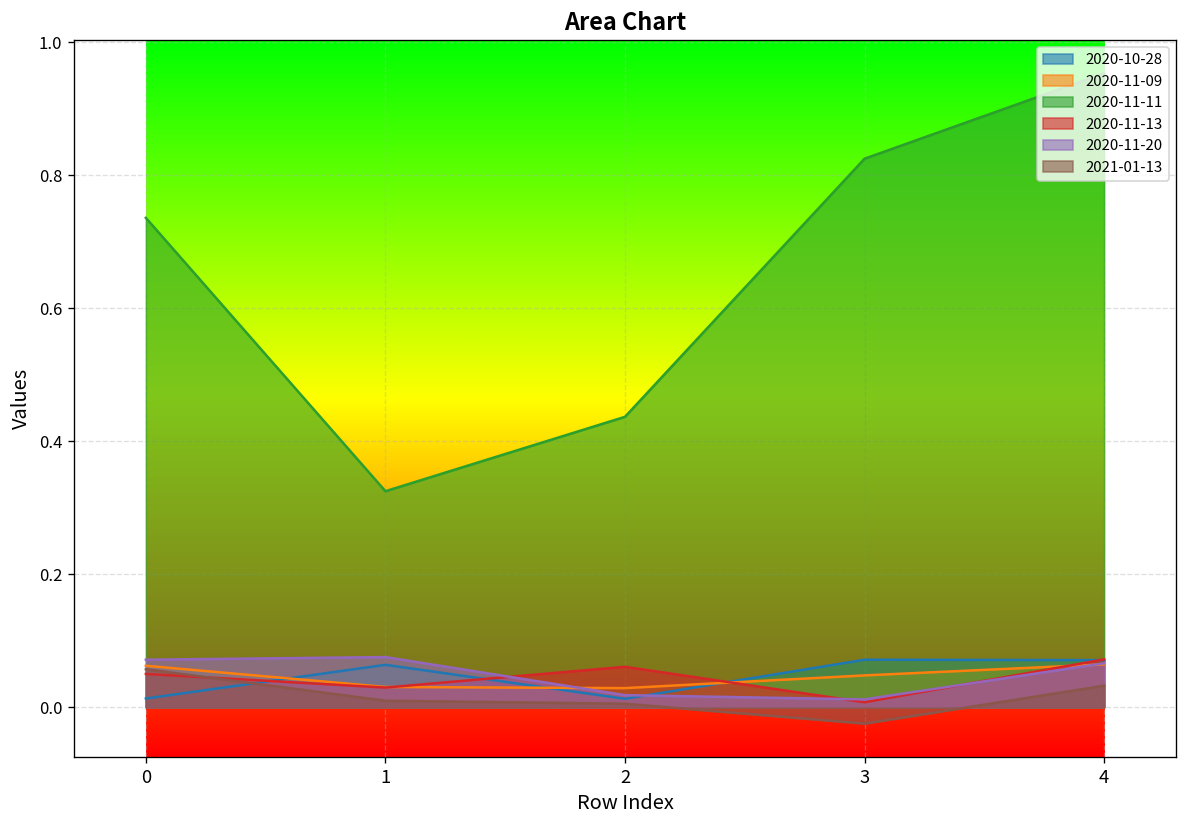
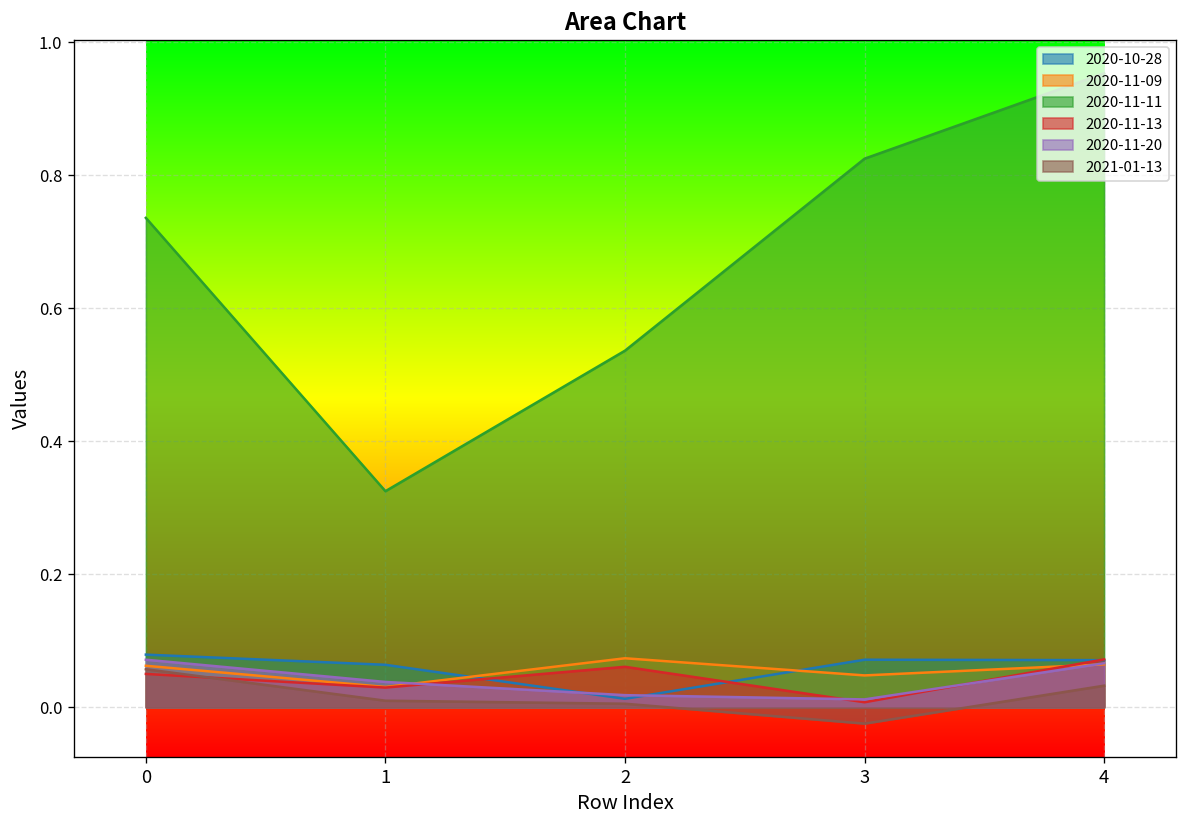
  {
    "2020-10-28": {
-     "0": 0.01,
+     "0": 0.08,
      "1": 0.06,
      "2": 0.01,
      "3": 0.07
    },
    "2020-11-09": {
      "0": 0.06,
-     "2": 0.03,
+     "2": 0.07,
      "3": 0.05
    },
    "2020-11-11": {
      "0": 0.74,
      "1": 0.32,
-     "2": 0.44,
+     "2": 0.54,
      "3": 0.82
    },
    "2020-11-13": {
      "0": 0.05,
      "2": 0.06
    },
    "2020-11-20": {
      "0": 0.07,
-     "1": 0.08,
+     "1": 0.04,
      "2": 0.02
    }
  }
